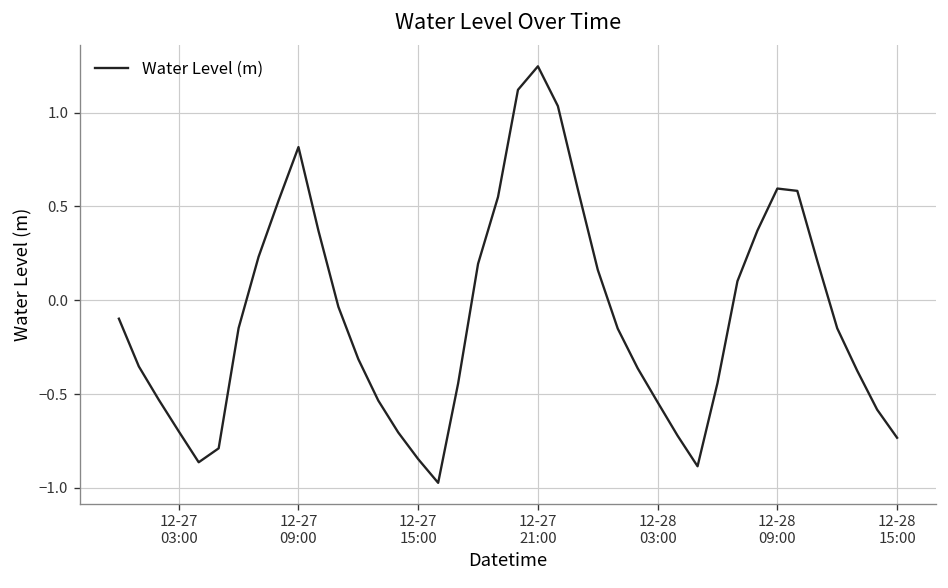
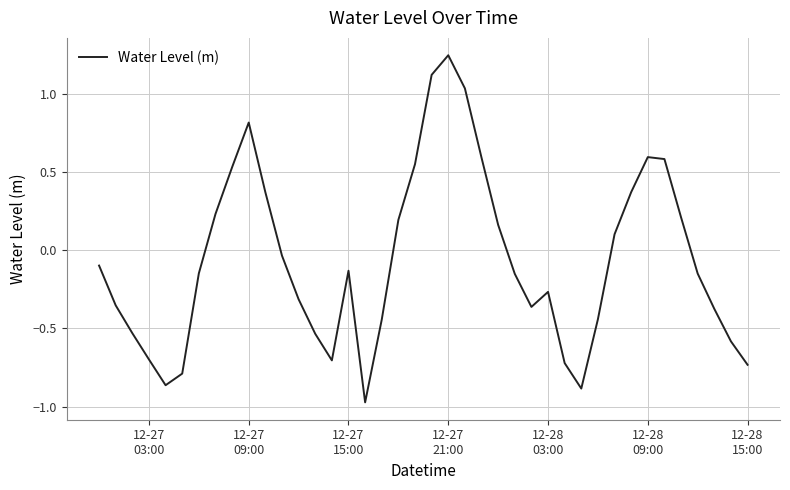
  {
    "12-27 03:00": -0.70,
    "12-27 09:00": 0.82,
-   "12-27 15:00": -0.85,
+   "12-27 15:00": -0.13,
    "12-27 21:00": 1.25,
-   "12-28 03:00": -0.54,
+   "12-28 03:00": -0.27,
    "12-28 09:00": 0.60,
    "12-28 15:00": -0.73
  }
